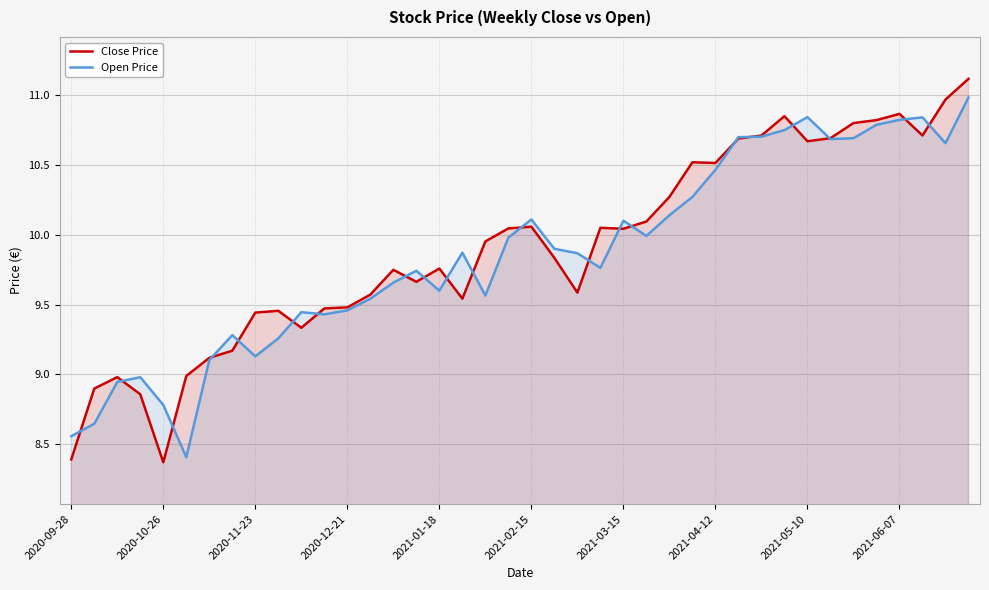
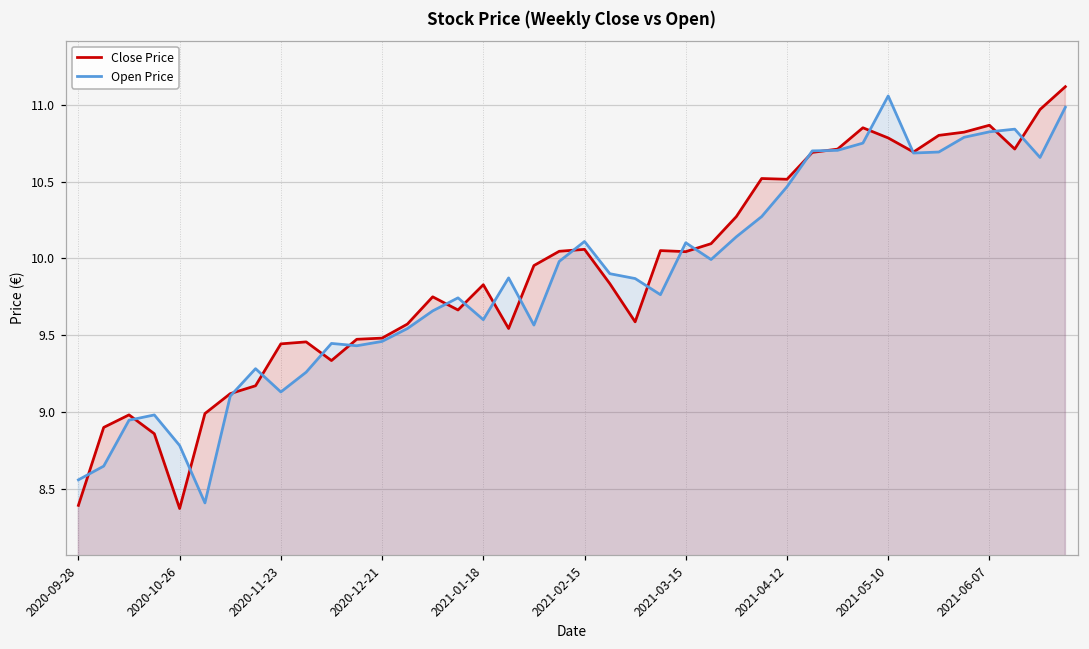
  {
    "Close Price": {
      "2020-09-28": 8.39,
      "2020-10-26": 8.37,
      "2020-11-23": 9.44,
      "2020-12-21": 9.48,
-     "2021-01-18": 9.76,
+     "2021-01-18": 9.83,
      "2021-02-15": 10.06,
      "2021-03-15": 10.04,
      "2021-04-12": 10.52,
-     "2021-05-10": 10.67,
+     "2021-05-10": 10.78,
      "2021-06-07": 10.87
    },
    "Open Price": {
      "2020-09-28": 8.56,
      "2020-10-26": 8.78,
      "2020-11-23": 9.13,
      "2020-12-21": 9.46,
      "2021-01-18": 9.60,
      "2021-02-15": 10.11,
      "2021-03-15": 10.10,
      "2021-04-12": 10.47,
-     "2021-05-10": 10.84,
+     "2021-05-10": 11.06,
      "2021-06-07": 10.82
    }
  }
